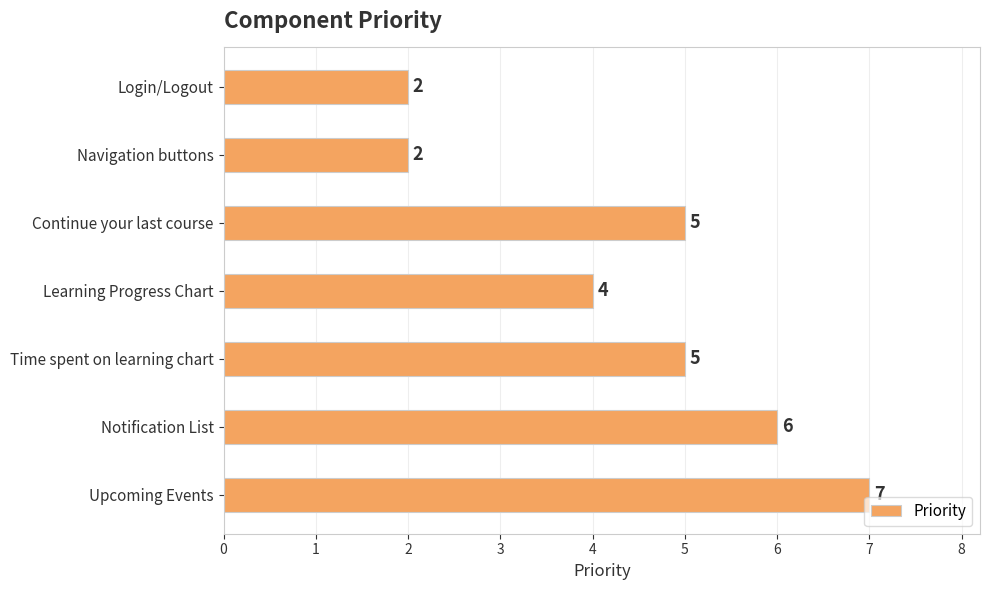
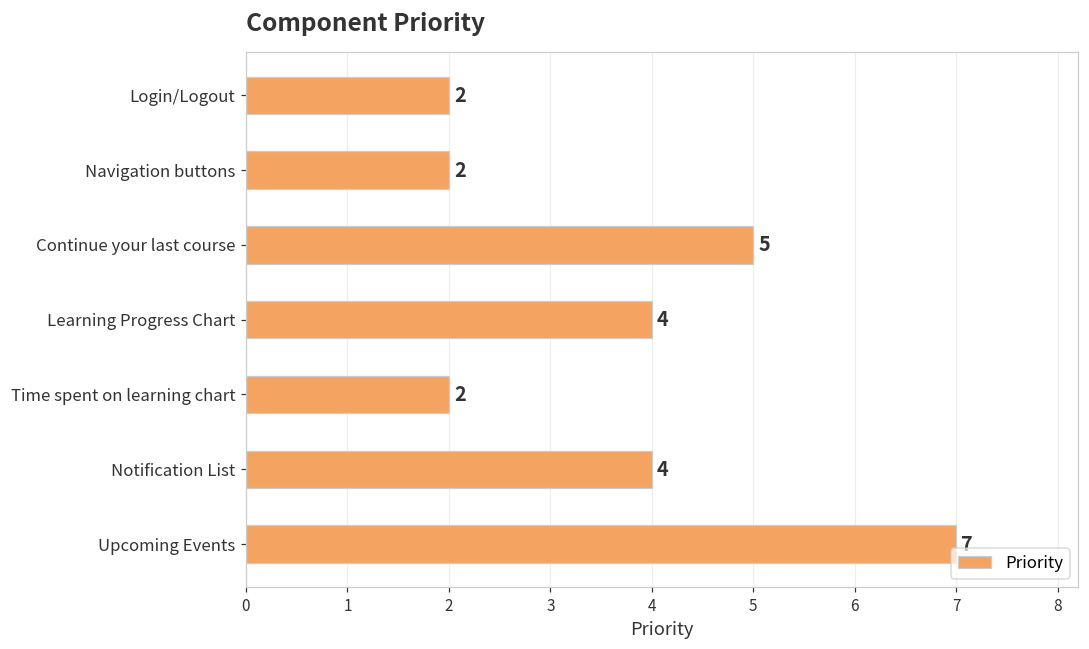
  {
    "Login/Logout": 2,
    "Navigation buttons": 2,
    "Continue your last course": 5,
    "Learning Progress Chart": 4,
-   "Time spent on learning chart": 5,
-   "Notification List": 6
+   "Time spent on learning chart": 2,
+   "Notification List": 4
  }
